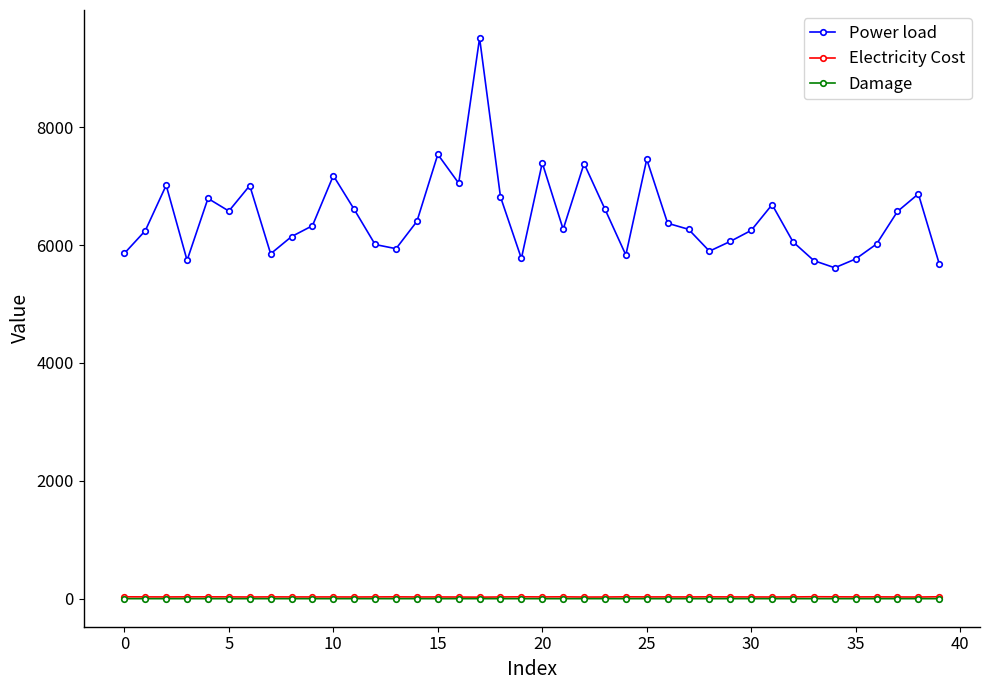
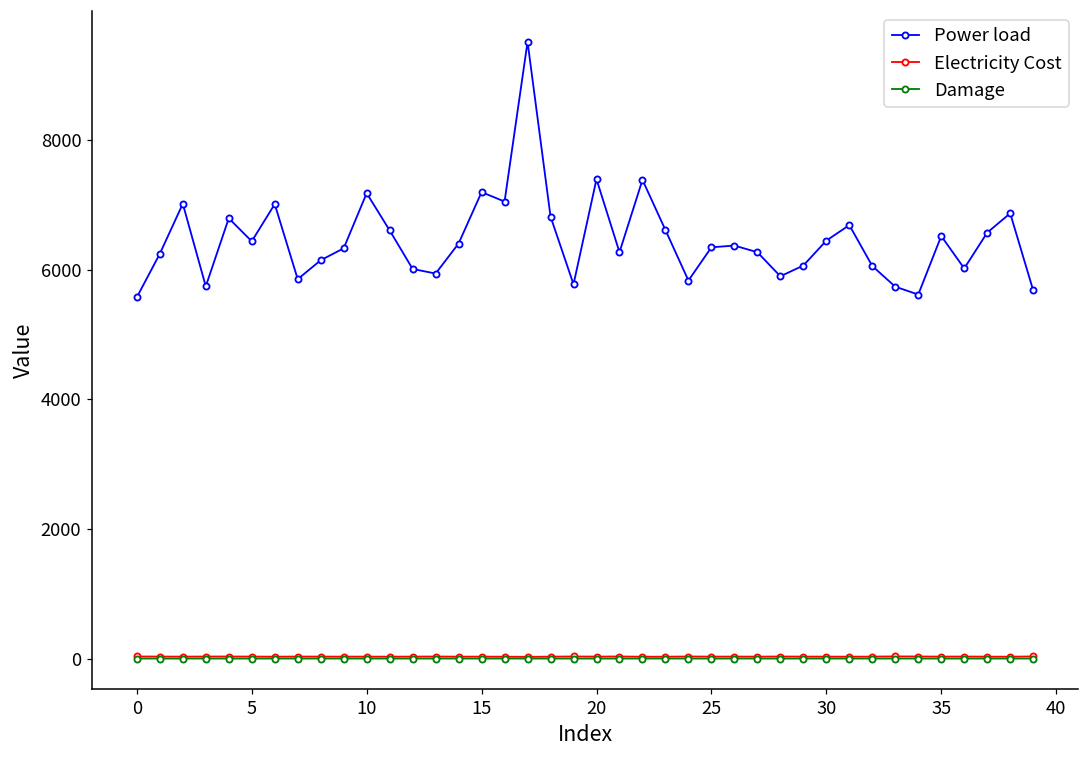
  {
    "Power load": {
-     "0": 5900,
-     "5": 6600,
+     "0": 5600,
+     "5": 6400,
      "10": 7200,
-     "15": 7500,
+     "15": 7200,
      "20": 7400,
-     "25": 7500,
-     "30": 6200,
-     "35": 5800
+     "25": 6300,
+     "30": 6400,
+     "35": 6500
    }
  }
